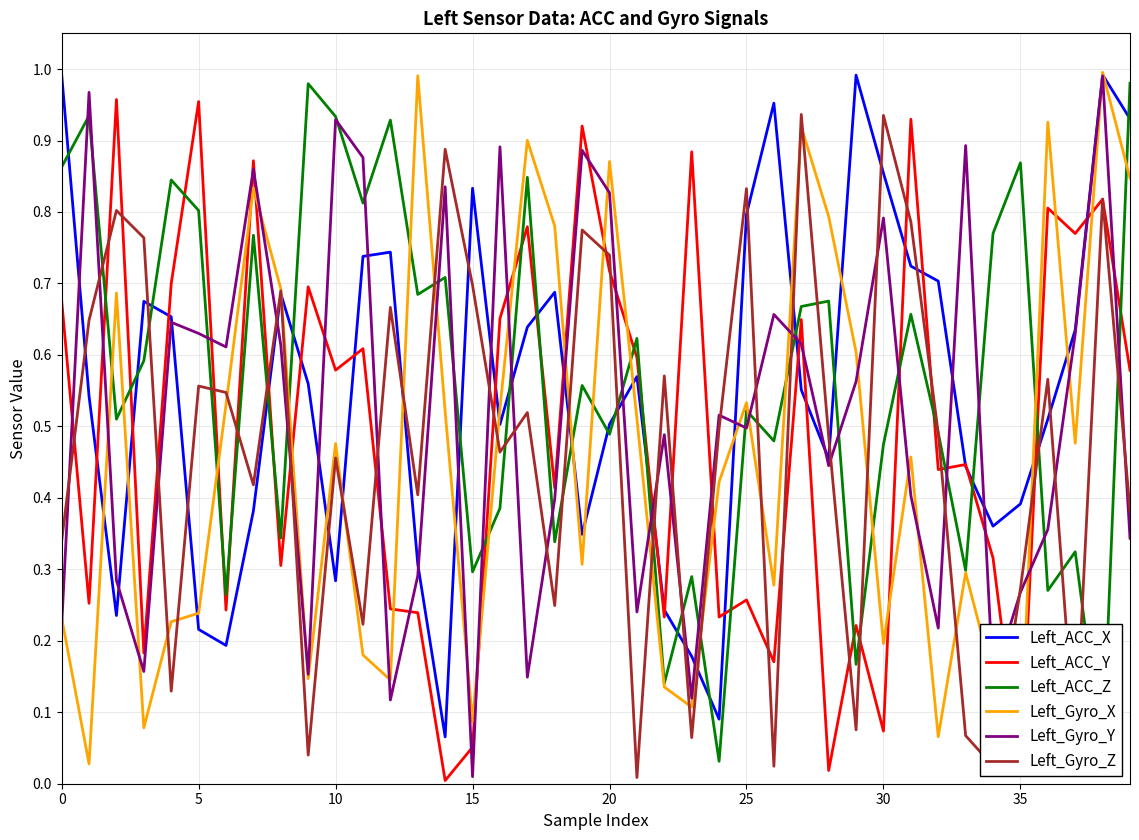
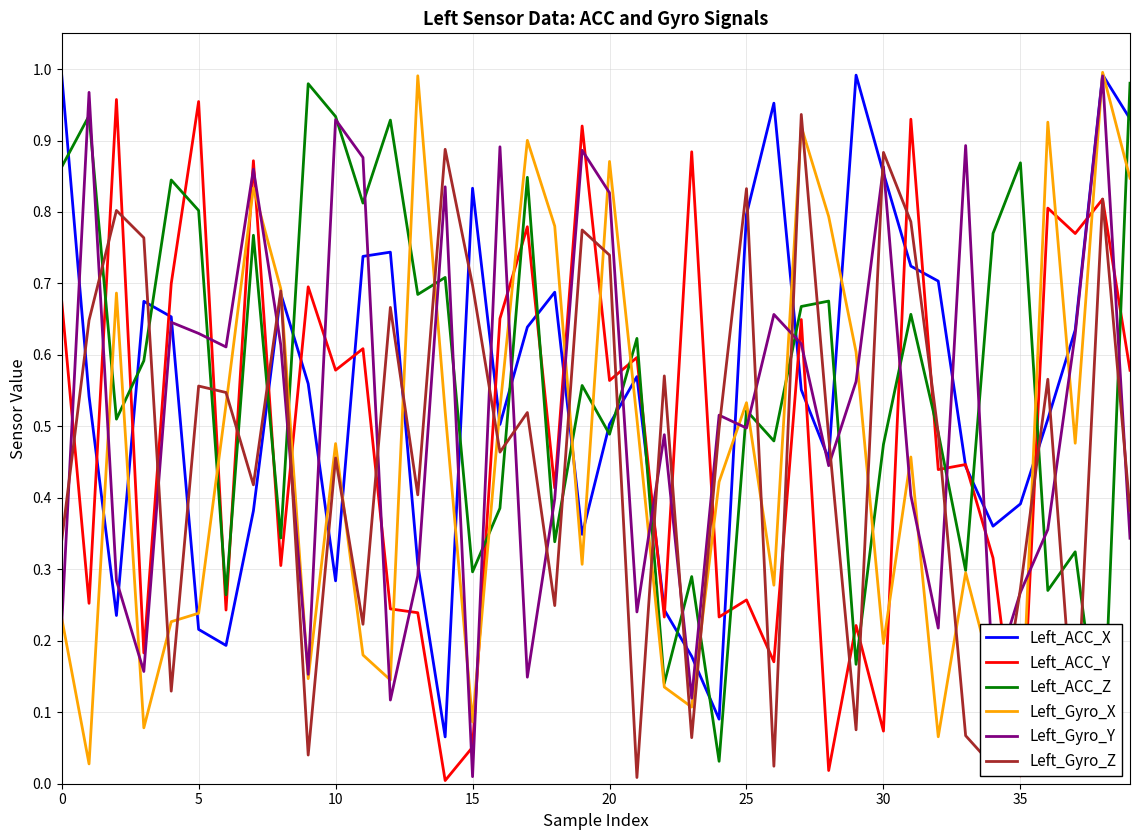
  {
    "Left_ACC_X": {
      "0": 0.99,
      "5": 0.22,
      "10": 0.28,
      "15": 0.83,
      "20": 0.50,
      "25": 0.80,
      "30": 0.85,
      "35": 0.39
    },
    "Left_ACC_Y": {
      "0": 0.68,
      "5": 0.95,
      "10": 0.58,
      "15": 0.05,
-     "20": 0.72,
+     "20": 0.56,
      "25": 0.26,
      "30": 0.07
    },
    "Left_ACC_Z": {
      "0": 0.86,
      "5": 0.80,
      "10": 0.93,
      "15": 0.30,
      "20": 0.49,
      "25": 0.52,
      "30": 0.47,
      "35": 0.87
    },
    "Left_Gyro_X": {
      "0": 0.23,
      "5": 0.24,
      "10": 0.48,
      "15": 0.09,
      "20": 0.87,
      "25": 0.53,
      "30": 0.20
    },
    "Left_Gyro_Y": {
      "0": 0.22,
      "5": 0.63,
      "10": 0.93,
      "15": 0.01,
      "20": 0.83,
      "25": 0.50,
-     "30": 0.79,
+     "30": 0.86,
      "35": 0.27
    },
    "Left_Gyro_Z": {
      "0": 0.34,
      "5": 0.56,
      "10": 0.46,
      "15": 0.70,
      "20": 0.74,
      "25": 0.83,
-     "30": 0.94,
+     "30": 0.88,
      "35": 0.27
    }
  }
